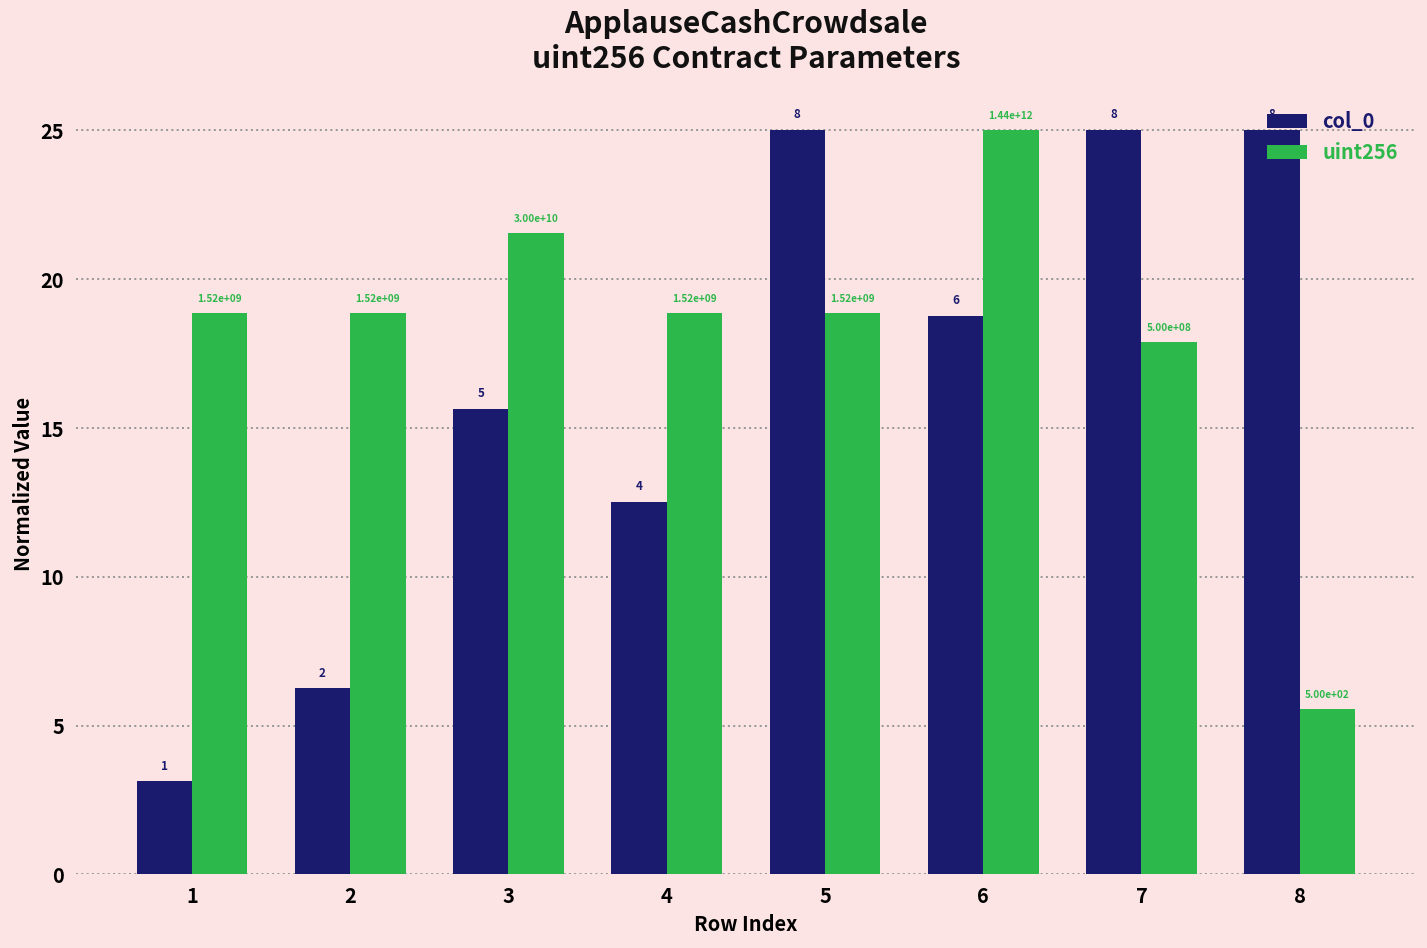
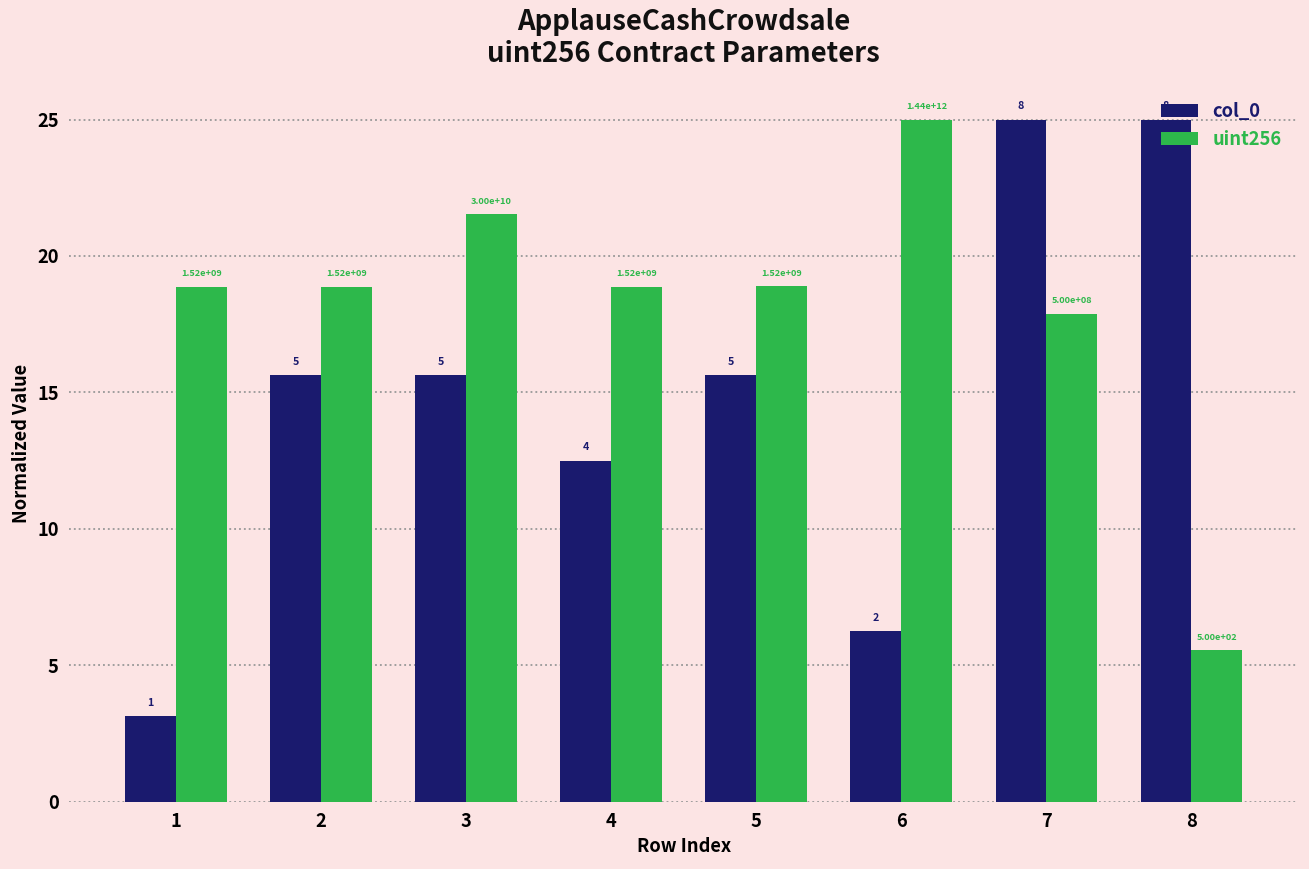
  {
    "col_0": {
-     "2": 2,
-     "5": 8,
-     "6": 6
+     "2": 5,
+     "5": 5,
+     "6": 2
    }
  }
